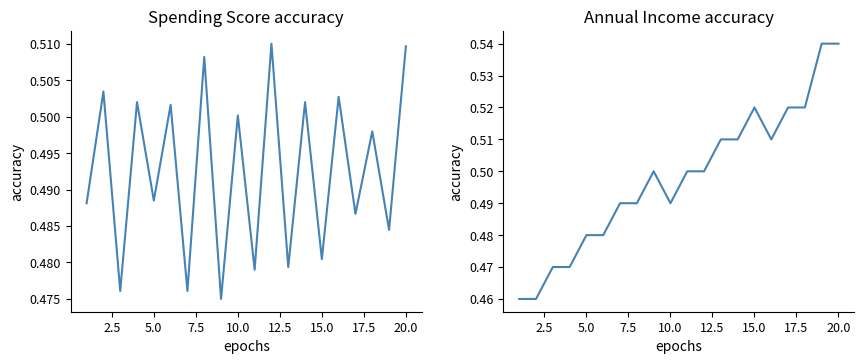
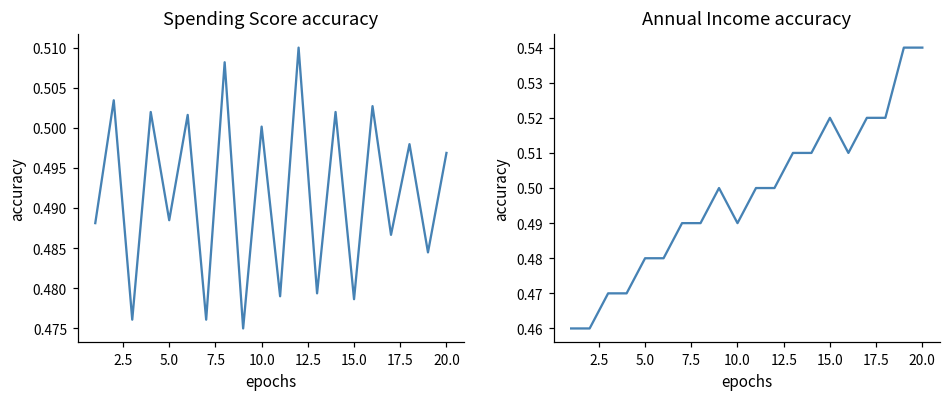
  {
    "Spending Score accuracy": {
      "5.0": 0.488,
      "10.0": 0.500,
-     "15.0": 0.480,
-     "20.0": 0.510
+     "15.0": 0.479,
+     "20.0": 0.497
    },
    "Annual Income accuracy": {
      "5.0": 0.480,
      "10.0": 0.490,
      "15.0": 0.520,
      "20.0": 0.540
    }
  }
